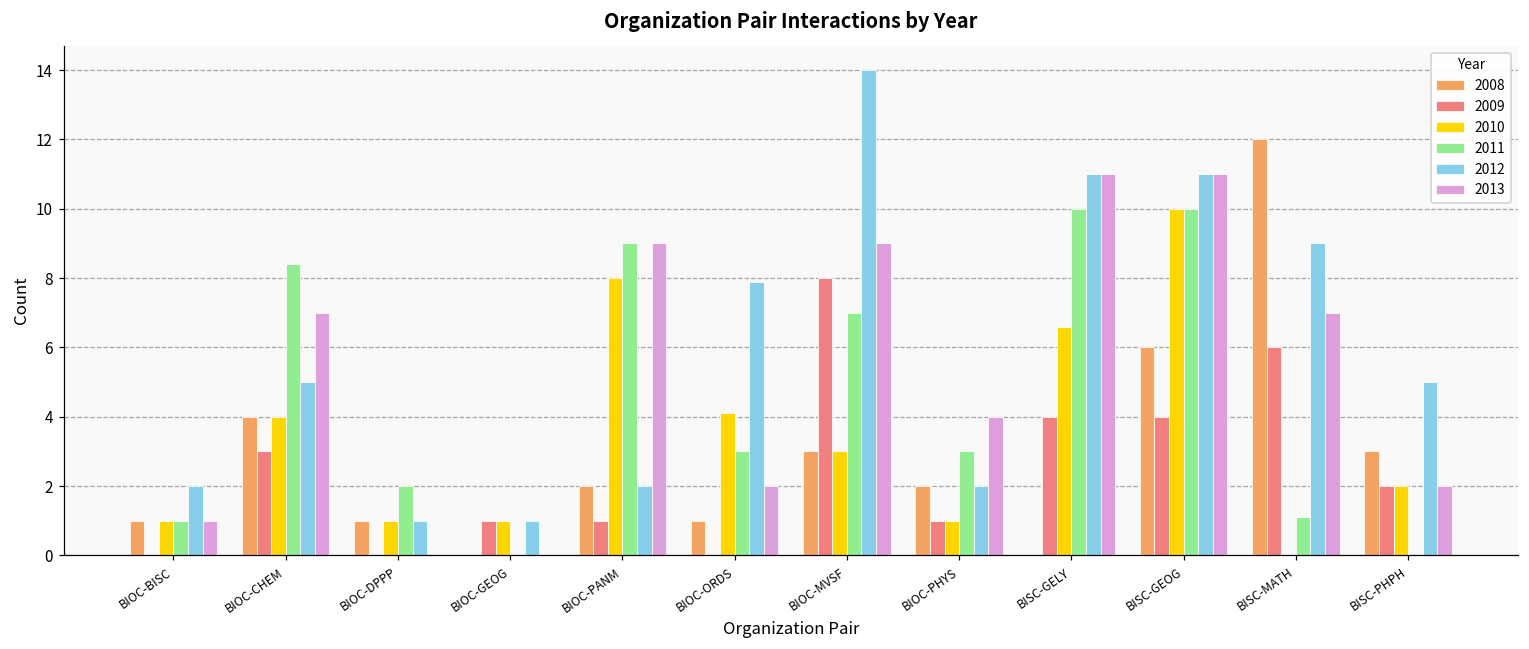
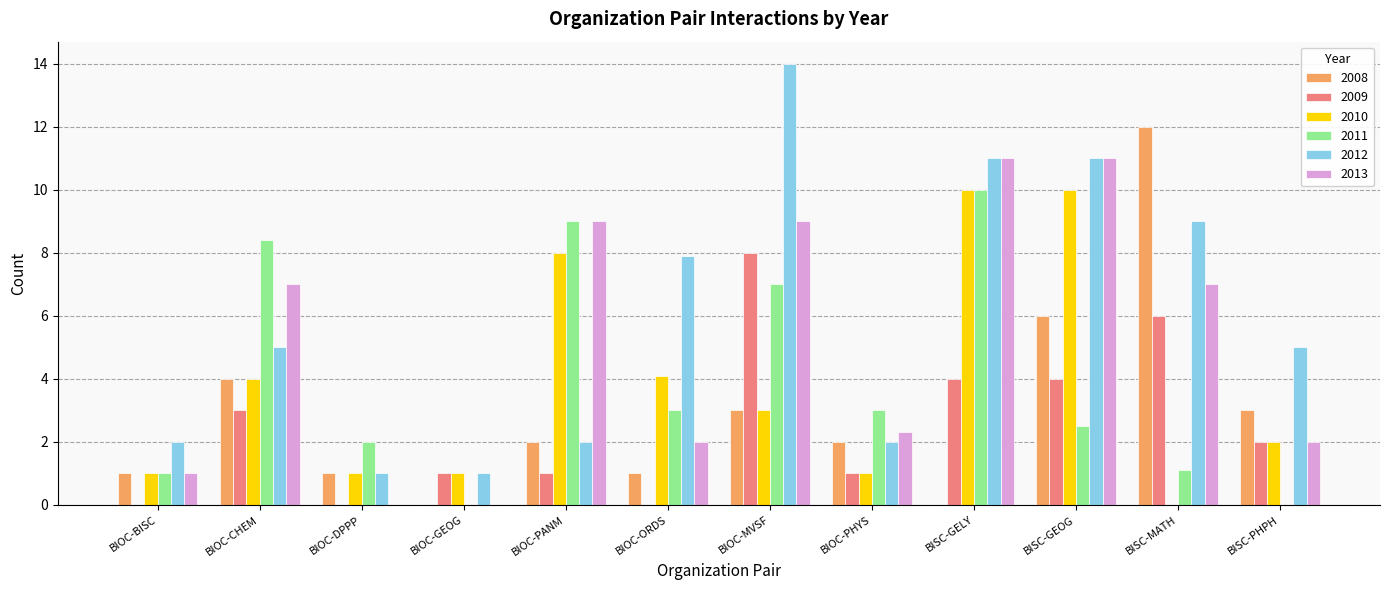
  {
    "2010": {
      "BIOC-BISC": 1.0,
      "BIOC-CHEM": 4.0,
      "BIOC-DPPP": 1.0,
      "BIOC-GEOG": 1.0,
      "BIOC-PANM": 8.0,
      "BIOC-ORDS": 4.1,
      "BIOC-MVSF": 3.0,
      "BIOC-PHYS": 1.0,
-     "BISC-GELY": 6.6,
+     "BISC-GELY": 10.0,
      "BISC-GEOG": 10.0,
      "BISC-MATH": 0.0,
      "BISC-PHPH": 2.0
    },
    "2011": {
      "BIOC-BISC": 1.0,
      "BIOC-CHEM": 8.4,
      "BIOC-DPPP": 2.0,
      "BIOC-GEOG": 0.0,
      "BIOC-PANM": 9.0,
      "BIOC-ORDS": 3.0,
      "BIOC-MVSF": 7.0,
      "BIOC-PHYS": 3.0,
      "BISC-GELY": 10.0,
-     "BISC-GEOG": 10.0,
+     "BISC-GEOG": 2.5,
      "BISC-MATH": 1.1,
      "BISC-PHPH": 0.0
    },
    "2012": {
      "BIOC-BISC": 2.0,
      "BIOC-CHEM": 5.0,
      "BIOC-DPPP": 1.0,
      "BIOC-GEOG": 1.0,
      "BIOC-PANM": 2.0,
      "BIOC-ORDS": 7.9,
      "BIOC-MVSF": 14.0,
      "BIOC-PHYS": 2.0,
      "BISC-GELY": 11.0,
      "BISC-GEOG": 11.0,
      "BISC-MATH": 9.0,
      "BISC-PHPH": 5.0
    },
    "2013": {
      "BIOC-BISC": 1.0,
      "BIOC-CHEM": 7.0,
      "BIOC-DPPP": 0.0,
      "BIOC-GEOG": 0.0,
      "BIOC-PANM": 9.0,
      "BIOC-ORDS": 2.0,
      "BIOC-MVSF": 9.0,
-     "BIOC-PHYS": 4.0,
+     "BIOC-PHYS": 2.3,
      "BISC-GELY": 11.0,
      "BISC-GEOG": 11.0,
      "BISC-MATH": 7.0,
      "BISC-PHPH": 2.0
    }
  }
